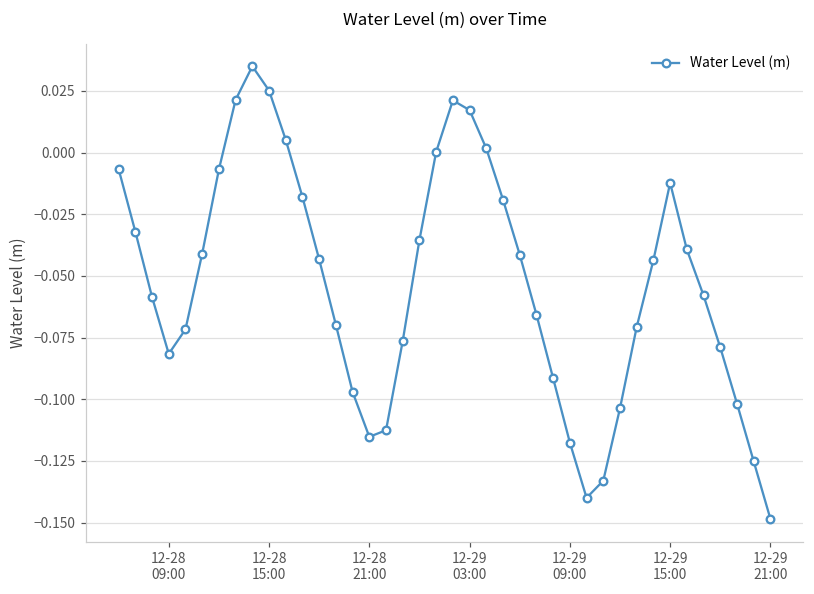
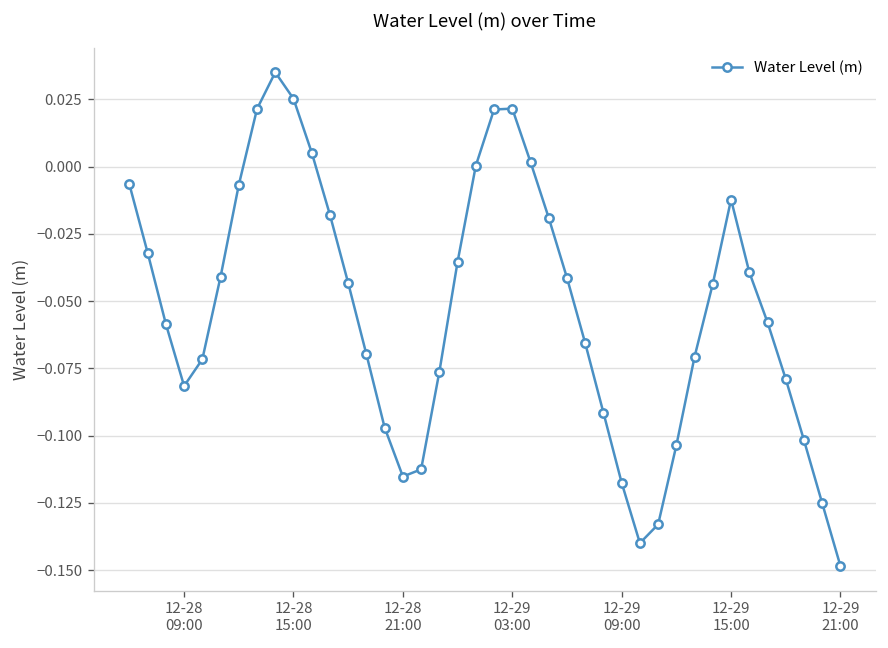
  {
    "12-28 09:00": -0.082,
    "12-28 15:00": 0.025,
    "12-28 21:00": -0.115,
-   "12-29 03:00": 0.017,
+   "12-29 03:00": 0.022,
    "12-29 09:00": -0.118,
    "12-29 15:00": -0.012,
    "12-29 21:00": -0.148
  }
